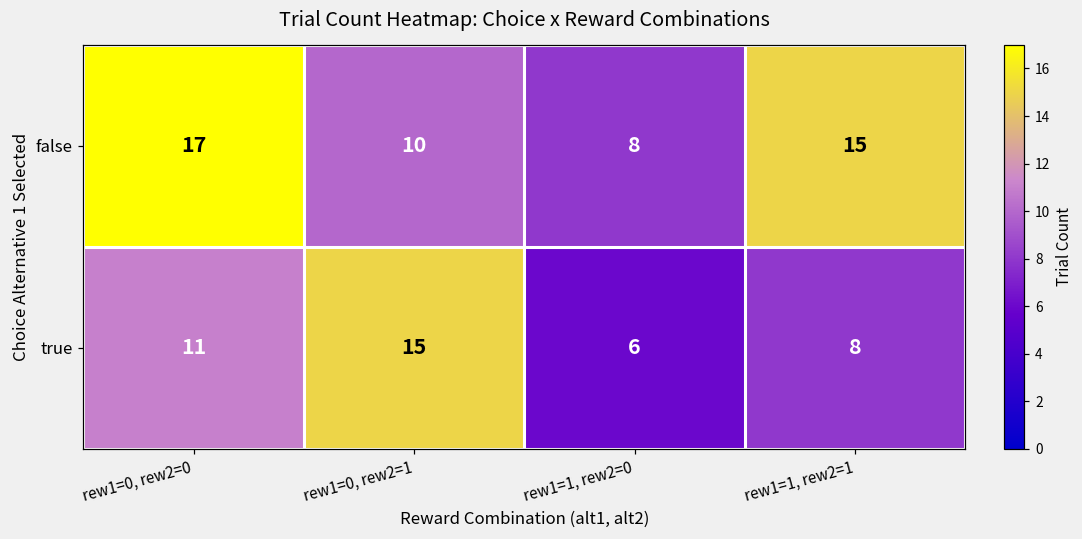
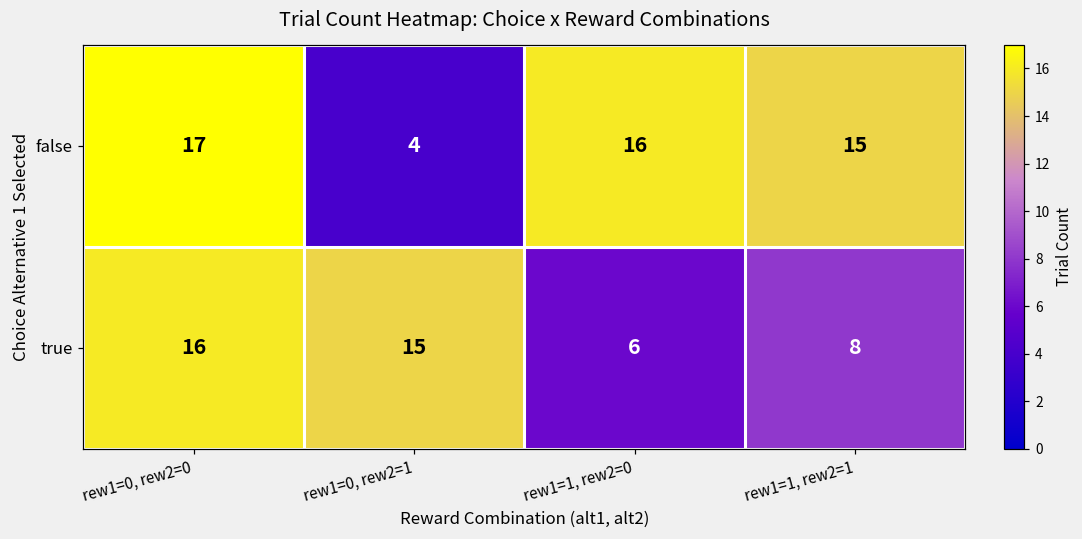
  {
    "false": {
      "rew1=0, rew2=0": 17,
-     "rew1=0, rew2=1": 10,
-     "rew1=1, rew2=0": 8,
+     "rew1=0, rew2=1": 4,
+     "rew1=1, rew2=0": 16,
      "rew1=1, rew2=1": 15
    },
    "true": {
-     "rew1=0, rew2=0": 11,
+     "rew1=0, rew2=0": 16,
      "rew1=0, rew2=1": 15,
      "rew1=1, rew2=0": 6,
      "rew1=1, rew2=1": 8
    }
  }
